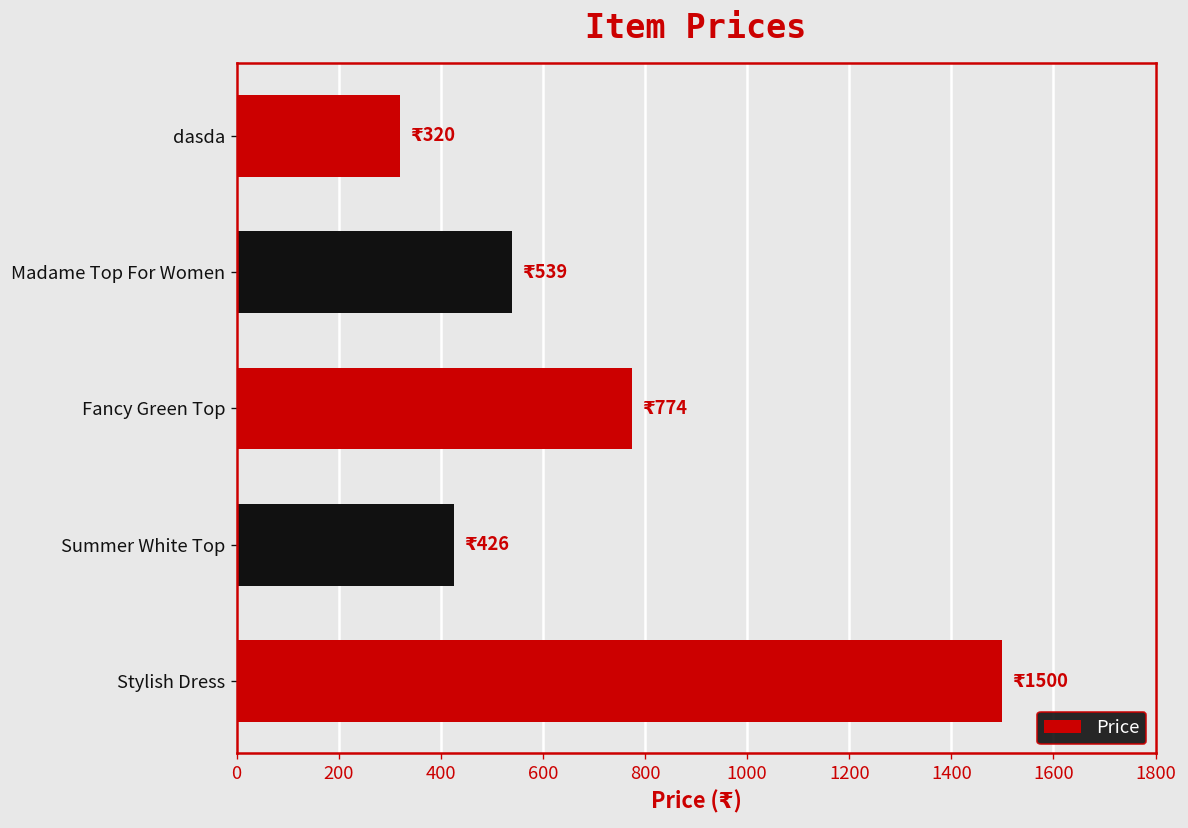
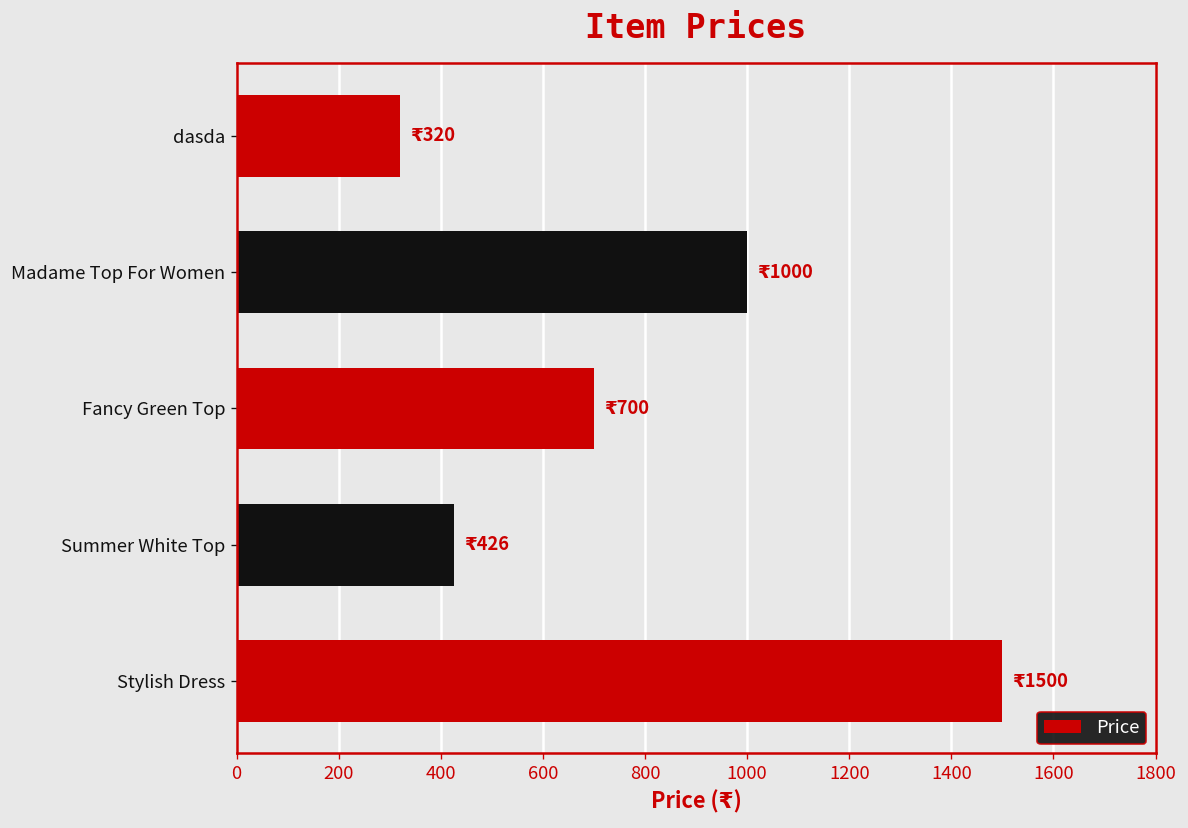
  {
    "dasda": 320,
-   "Madame Top For Women": 539,
-   "Fancy Green Top": 774,
+   "Madame Top For Women": 1000,
+   "Fancy Green Top": 700,
    "Summer White Top": 426,
    "Stylish Dress": 1500
  }
